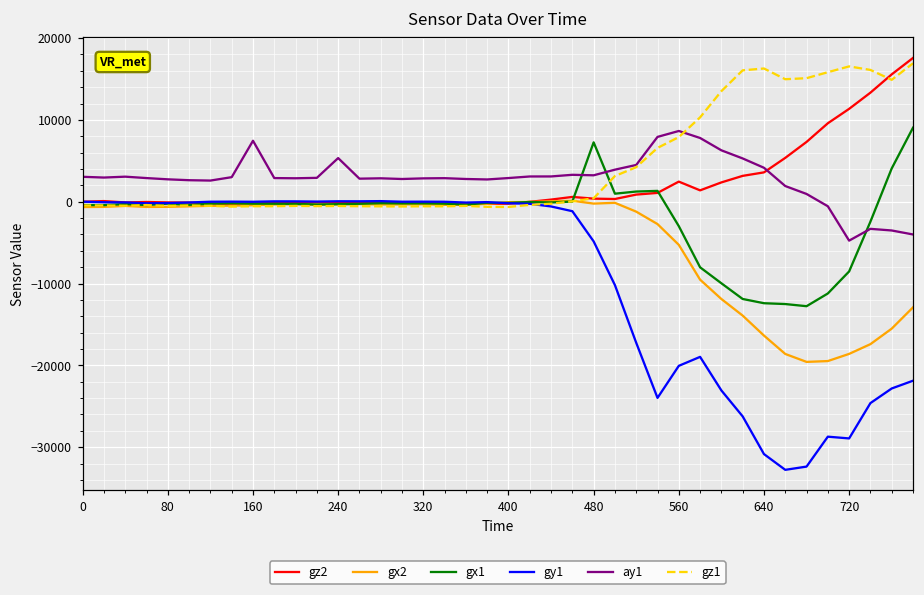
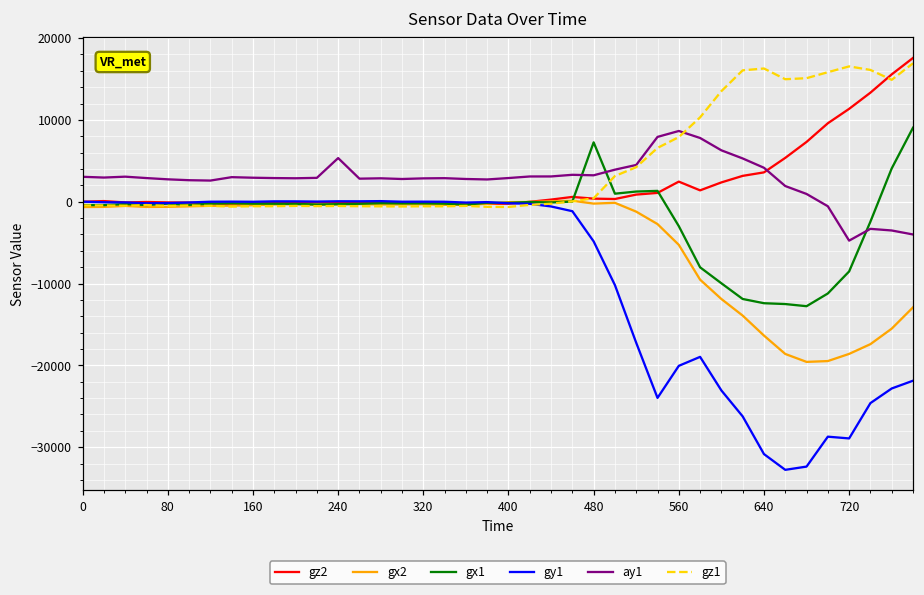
  {
    "gz2": {
      "560": 2000,
      "640": 4000,
      "720": 11000
    },
    "gx1": {
      "480": 7000,
      "560": -3000,
      "640": -12000,
      "720": -9000
    },
    "gy1": {
      "480": -5000,
      "560": -20000,
      "640": -31000,
      "720": -29000
    },
    "ay1": {
      "0": 3000,
      "80": 3000,
-     "160": 7000,
+     "160": 3000,
      "240": 5000,
      "320": 3000,
      "400": 3000,
      "480": 3000,
      "560": 9000,
      "640": 4000,
      "720": -5000
    }
  }
